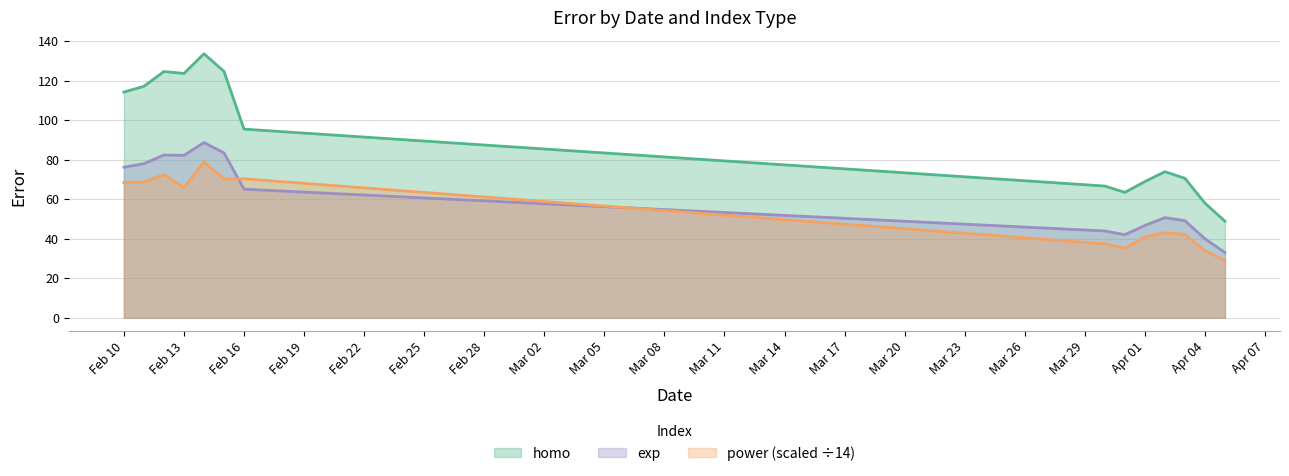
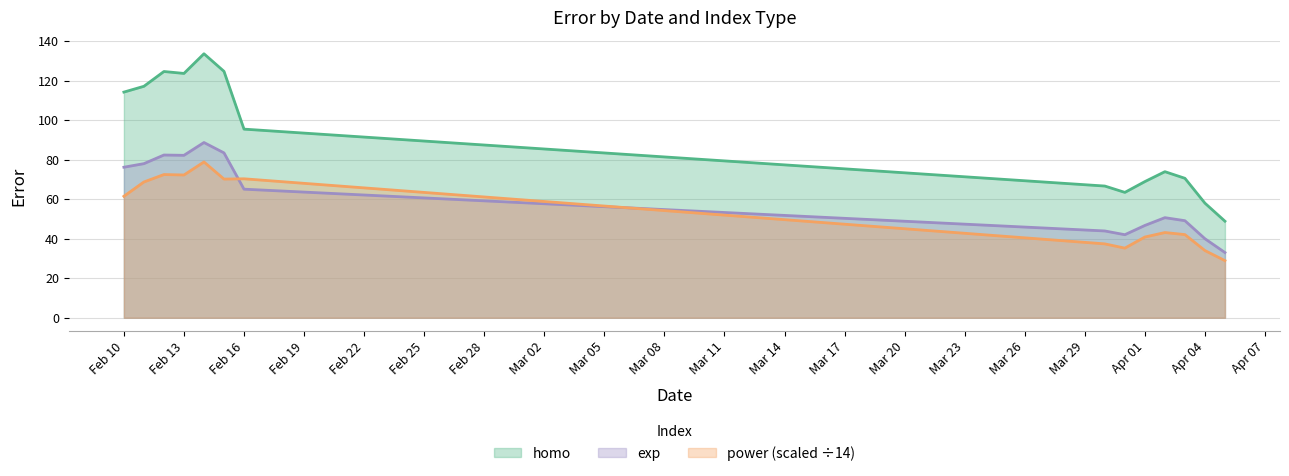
  {
    "power (scaled ÷14)": {
-     "Feb 10": 68,
-     "Feb 13": 66,
+     "Feb 10": 61,
+     "Feb 13": 72,
      "Feb 16": 70,
      "Apr 01": 41,
      "Apr 04": 34
    }
  }
